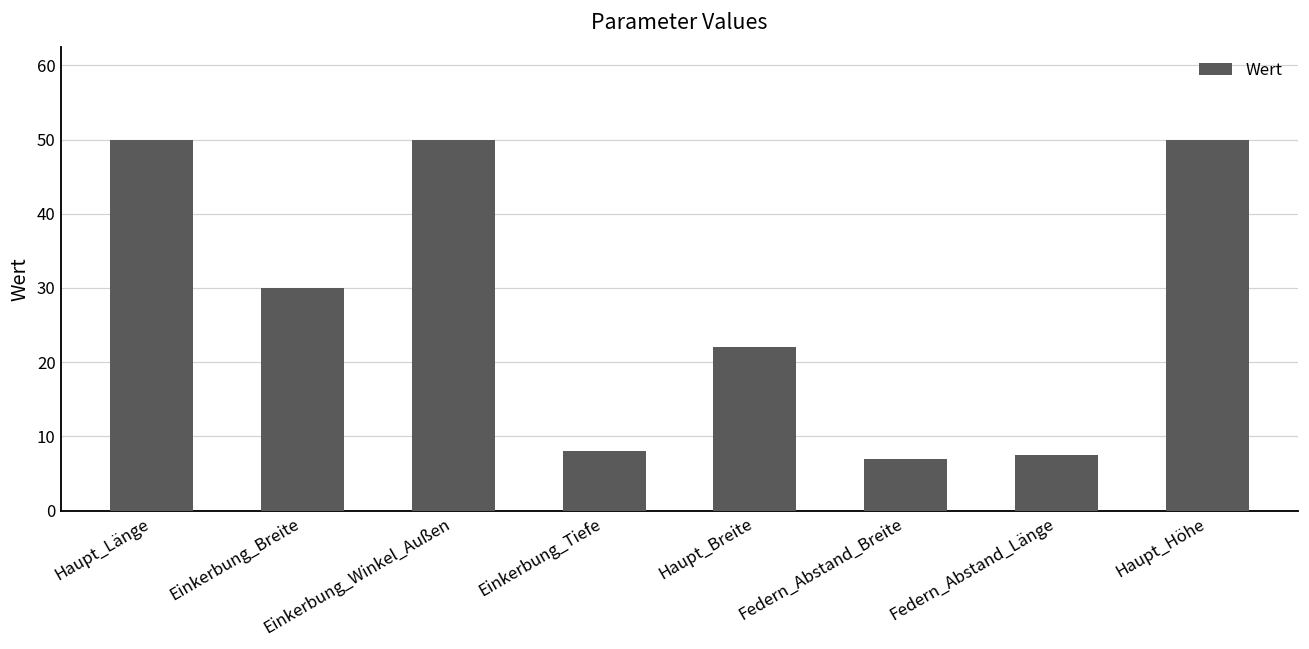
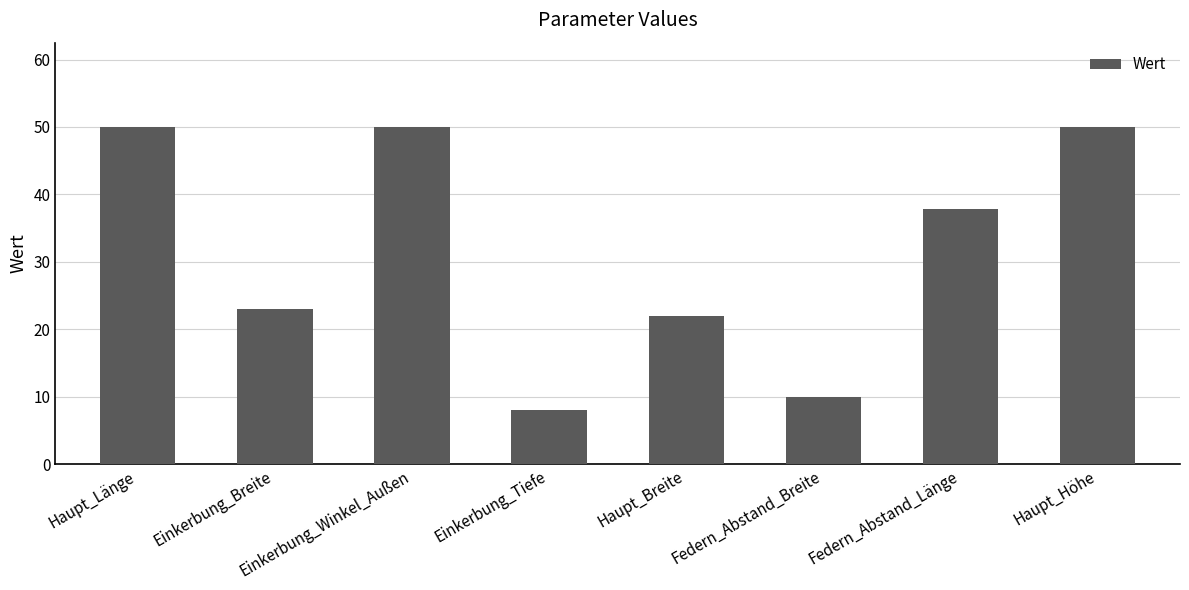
  {
    "Haupt_Länge": 50,
-   "Einkerbung_Breite": 30,
+   "Einkerbung_Breite": 23,
    "Einkerbung_Winkel_Außen": 50,
    "Einkerbung_Tiefe": 8,
    "Haupt_Breite": 22,
-   "Federn_Abstand_Breite": 7,
-   "Federn_Abstand_Länge": 8,
+   "Federn_Abstand_Breite": 10,
+   "Federn_Abstand_Länge": 38,
    "Haupt_Höhe": 50
  }
